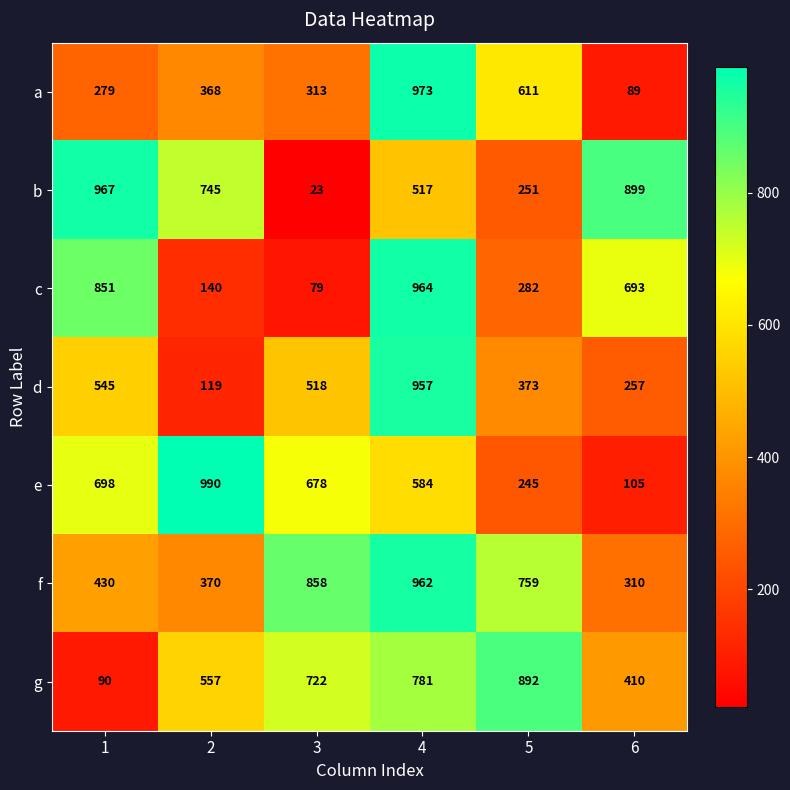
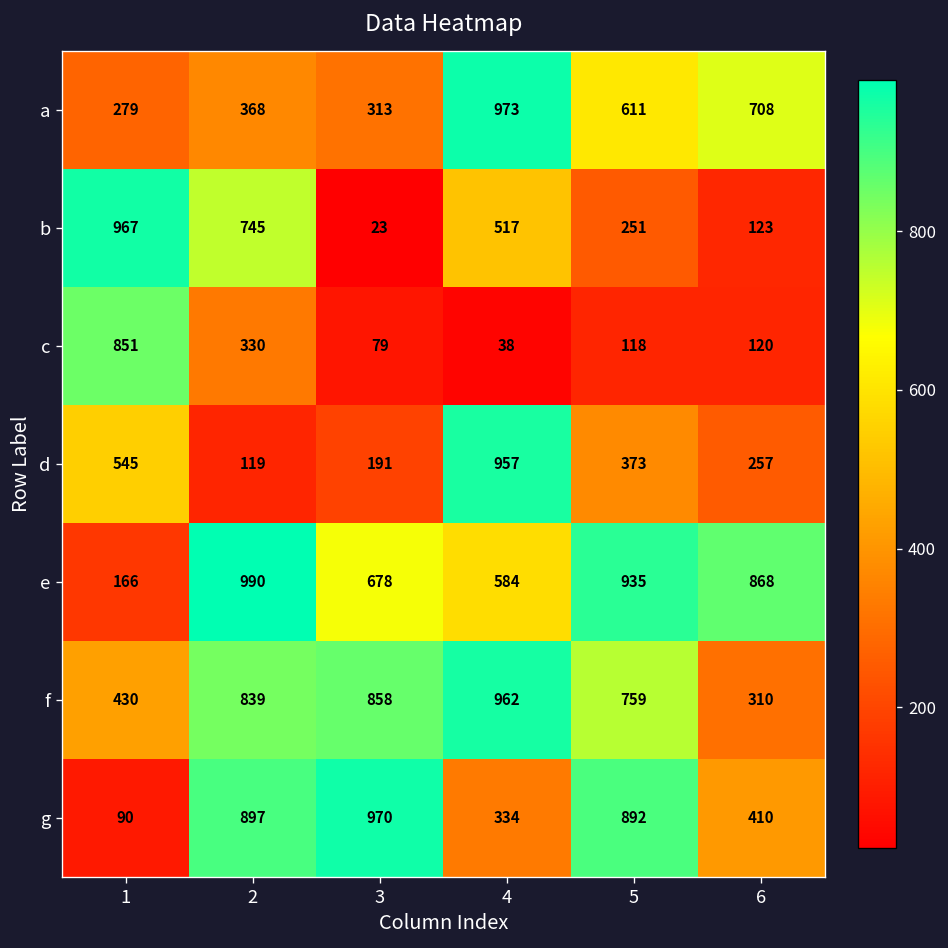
  {
    "a": {
      "1": 279,
      "2": 368,
      "3": 313,
      "4": 973,
      "5": 611,
-     "6": 89
+     "6": 708
    },
    "b": {
      "1": 967,
      "2": 745,
      "3": 23,
      "4": 517,
      "5": 251,
-     "6": 899
+     "6": 123
    },
    "c": {
      "1": 851,
-     "2": 140,
+     "2": 330,
      "3": 79,
-     "4": 964,
-     "5": 282,
-     "6": 693
+     "4": 38,
+     "5": 118,
+     "6": 120
    },
    "d": {
      "1": 545,
      "2": 119,
-     "3": 518,
+     "3": 191,
      "4": 957,
      "5": 373,
      "6": 257
    },
    "e": {
-     "1": 698,
+     "1": 166,
      "2": 990,
      "3": 678,
      "4": 584,
-     "5": 245,
-     "6": 105
+     "5": 935,
+     "6": 868
    },
    "f": {
      "1": 430,
-     "2": 370,
+     "2": 839,
      "3": 858,
      "4": 962,
      "5": 759,
      "6": 310
    },
    "g": {
      "1": 90,
-     "2": 557,
-     "3": 722,
-     "4": 781,
+     "2": 897,
+     "3": 970,
+     "4": 334,
      "5": 892,
      "6": 410
    }
  }
